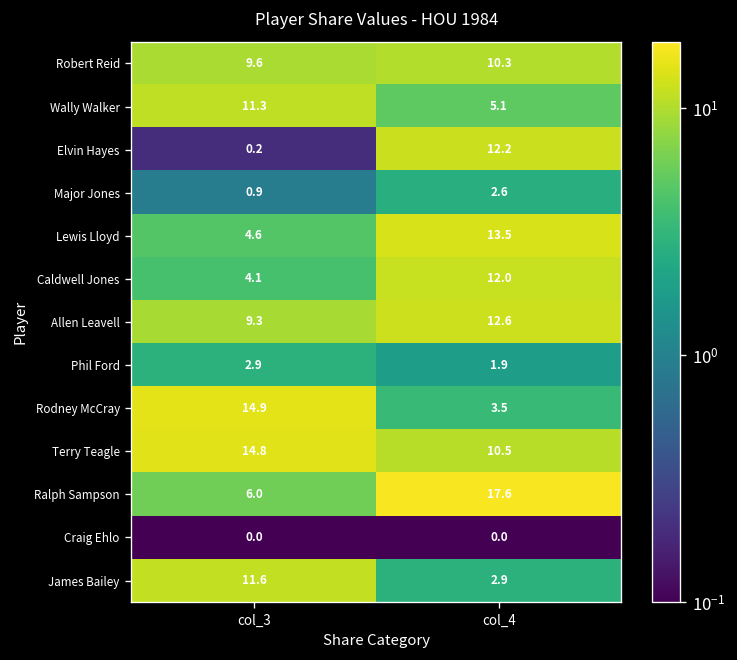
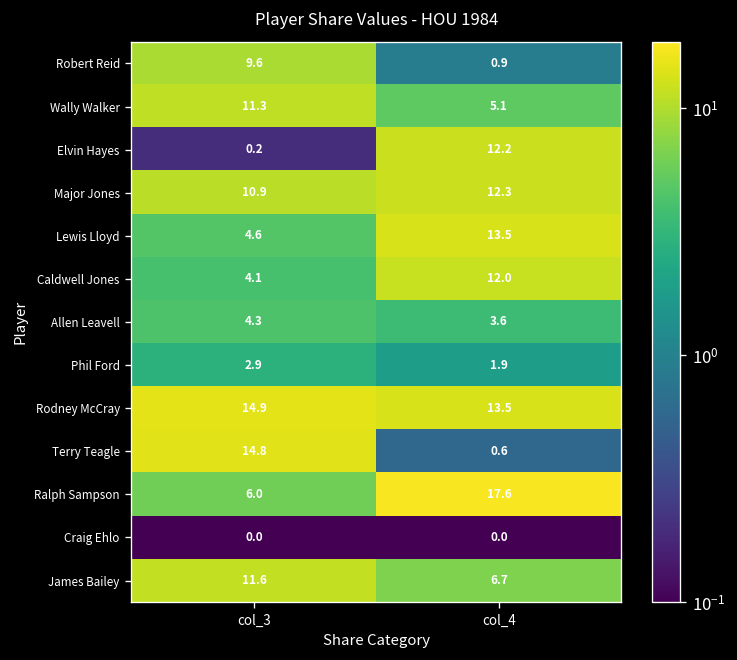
  {
    "Robert Reid": {
      "col_3": 9.6,
-     "col_4": 10.3
+     "col_4": 0.9
    },
    "Wally Walker": {
      "col_3": 11.3,
      "col_4": 5.1
    },
    "Elvin Hayes": {
      "col_3": 0.2,
      "col_4": 12.2
    },
    "Major Jones": {
-     "col_3": 0.9,
-     "col_4": 2.6
+     "col_3": 10.9,
+     "col_4": 12.3
    },
    "Lewis Lloyd": {
      "col_3": 4.6,
      "col_4": 13.5
    },
    "Caldwell Jones": {
      "col_3": 4.1,
      "col_4": 12.0
    },
    "Allen Leavell": {
-     "col_3": 9.3,
-     "col_4": 12.6
+     "col_3": 4.3,
+     "col_4": 3.6
    },
    "Phil Ford": {
      "col_3": 2.9,
      "col_4": 1.9
    },
    "Rodney McCray": {
      "col_3": 14.9,
-     "col_4": 3.5
+     "col_4": 13.5
    },
    "Terry Teagle": {
      "col_3": 14.8,
-     "col_4": 10.5
+     "col_4": 0.6
    },
    "Ralph Sampson": {
      "col_3": 6.0,
      "col_4": 17.6
    },
    "Craig Ehlo": {
      "col_3": 0.0,
      "col_4": 0.0
    },
    "James Bailey": {
      "col_3": 11.6,
-     "col_4": 2.9
+     "col_4": 6.7
    }
  }
